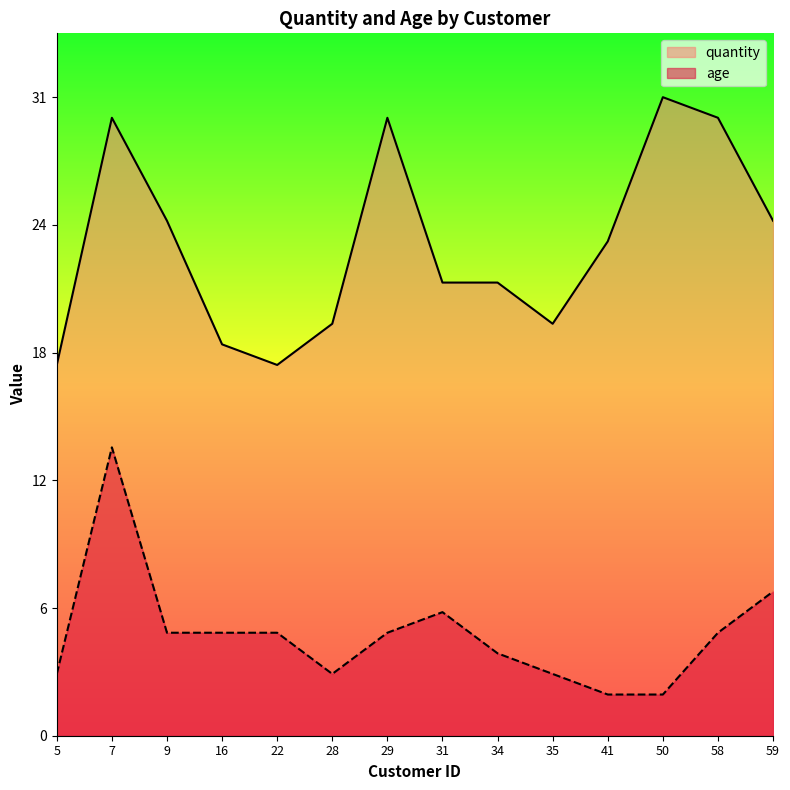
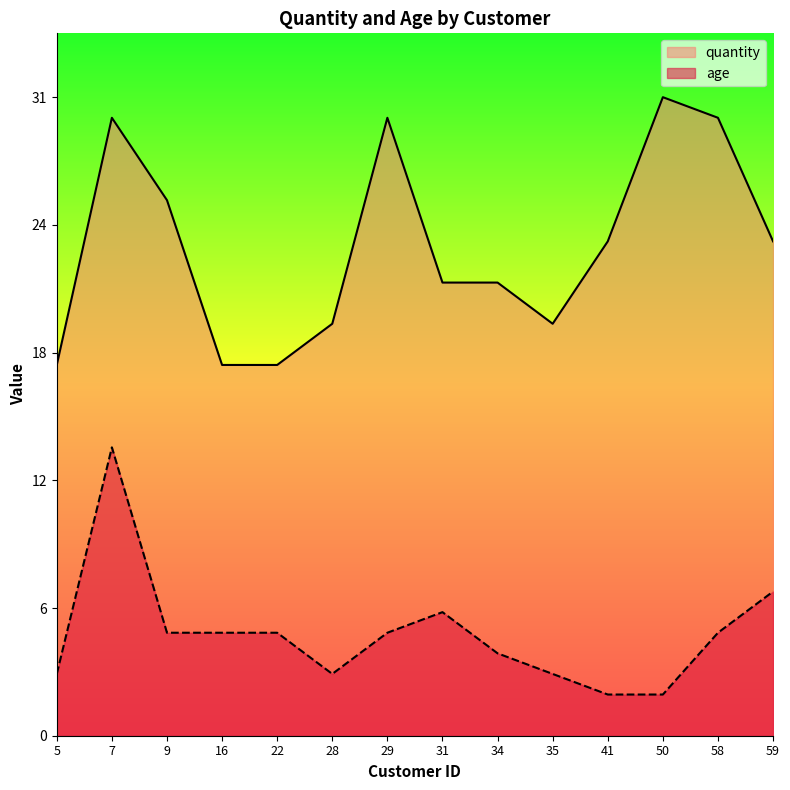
  {
    "quantity": {
      "5": 18,
      "7": 30,
-     "9": 25,
-     "16": 19,
+     "9": 26,
+     "16": 18,
      "22": 18,
      "28": 20,
      "29": 30,
      "31": 22,
      "34": 22,
      "35": 20,
      "41": 24,
      "50": 31,
      "58": 30,
-     "59": 25
+     "59": 24
    },
    "age": {
      "5": 3,
      "7": 14,
      "9": 5,
      "16": 5,
      "22": 5,
      "28": 3,
      "29": 5,
      "31": 6,
      "34": 4,
      "35": 3,
      "41": 2,
      "50": 2,
      "58": 5,
      "59": 7
    }
  }
